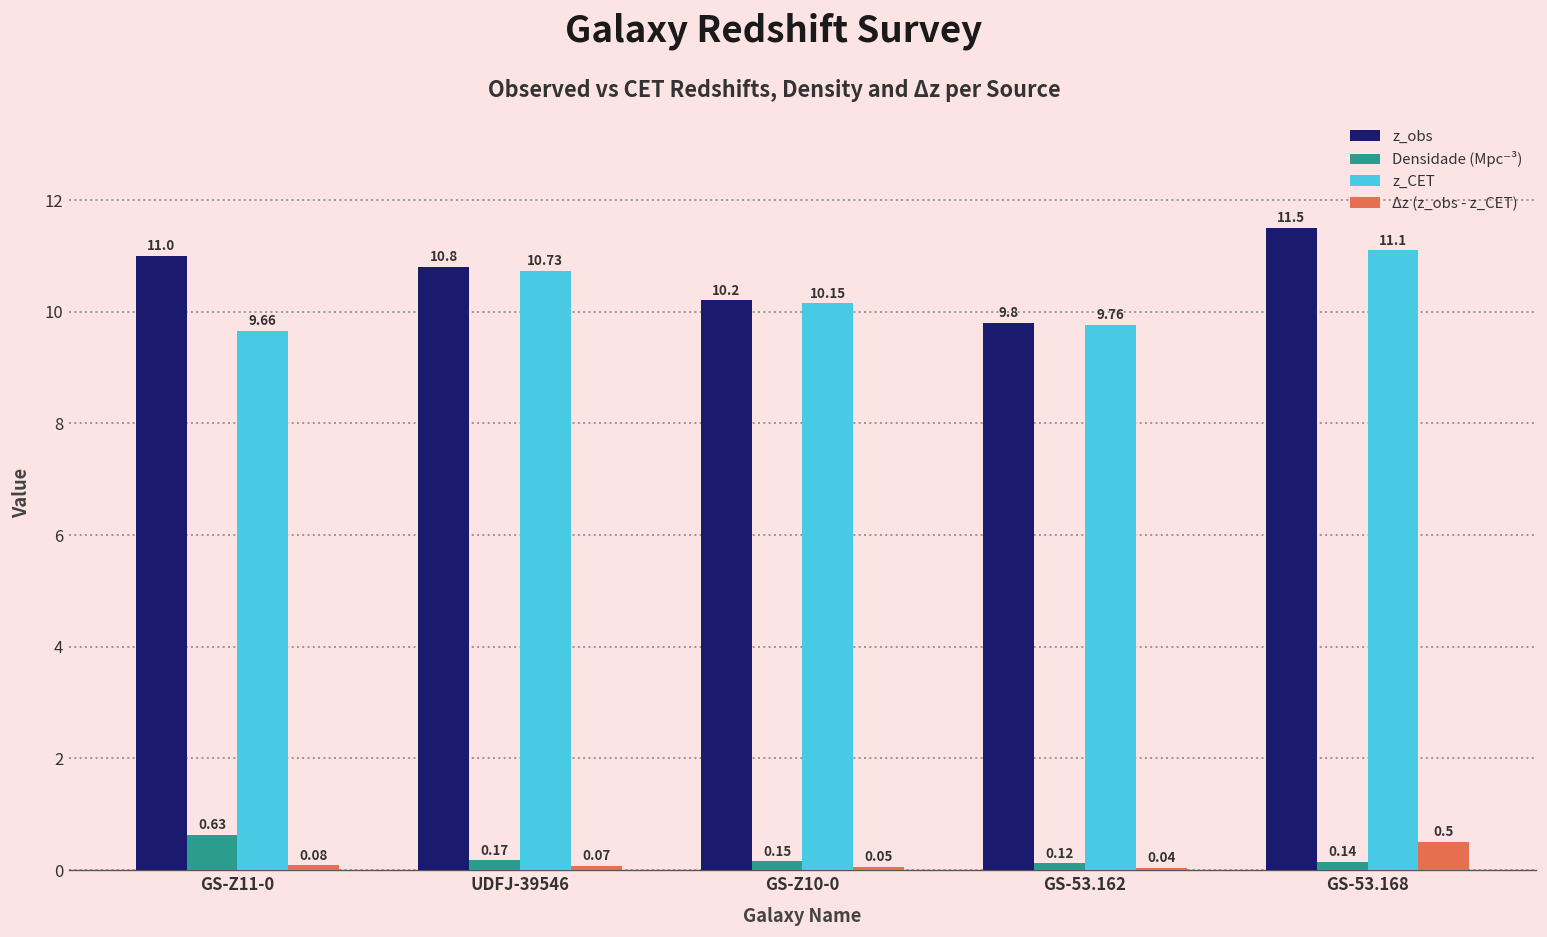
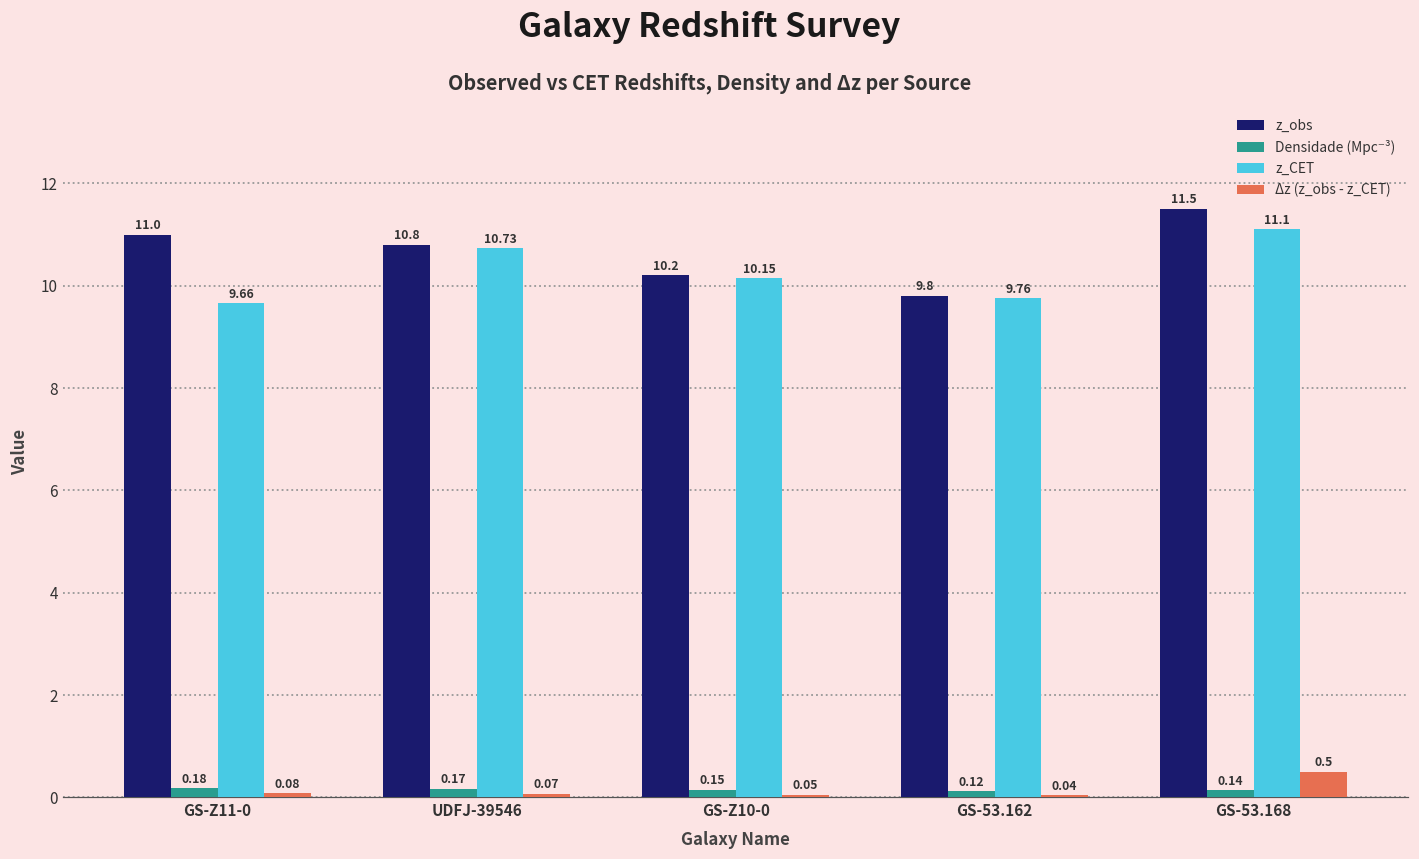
  {
    "z_obs": {
      "GS-Z11-0": 11.0,
      "UDFJ-39546": 10.8,
      "GS-Z10-0": 10.2,
      "GS-53.162": 9.8,
      "GS-53.168": 11.5
    },
    "Densidade (Mpc⁻³)": {
-     "GS-Z11-0": 0.63,
+     "GS-Z11-0": 0.18,
      "UDFJ-39546": 0.17,
      "GS-Z10-0": 0.15,
      "GS-53.162": 0.12,
      "GS-53.168": 0.14
    },
    "z_CET": {
      "GS-Z11-0": 9.66,
      "UDFJ-39546": 10.73,
      "GS-Z10-0": 10.15,
      "GS-53.162": 9.76,
      "GS-53.168": 11.1
    },
    "Δz (z_obs - z_CET)": {
      "GS-Z11-0": 0.08,
      "UDFJ-39546": 0.07,
      "GS-Z10-0": 0.05,
      "GS-53.162": 0.04,
      "GS-53.168": 0.5
    }
  }
